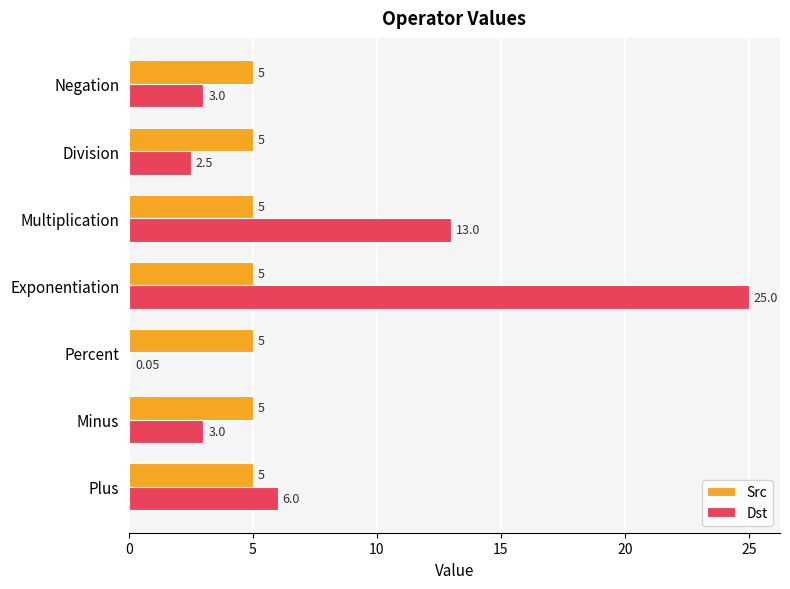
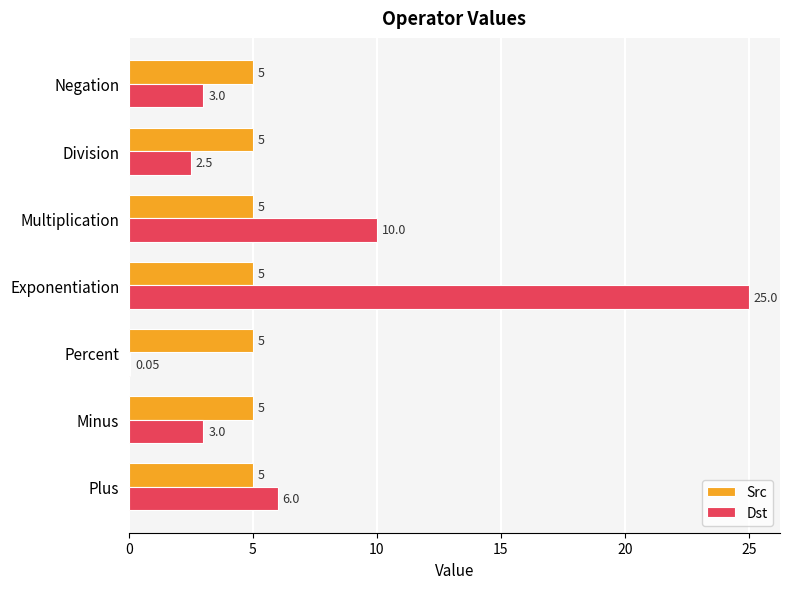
  {
    "Src": {
      "Negation": 5,
      "Division": 5,
      "Multiplication": 5,
      "Exponentiation": 5,
      "Percent": 5,
      "Minus": 5,
      "Plus": 5
    },
    "Dst": {
      "Negation": 3.0,
      "Division": 2.5,
-     "Multiplication": 13.0,
+     "Multiplication": 10.0,
      "Exponentiation": 25.0,
      "Percent": 0.05,
      "Minus": 3.0,
      "Plus": 6.0
    }
  }
